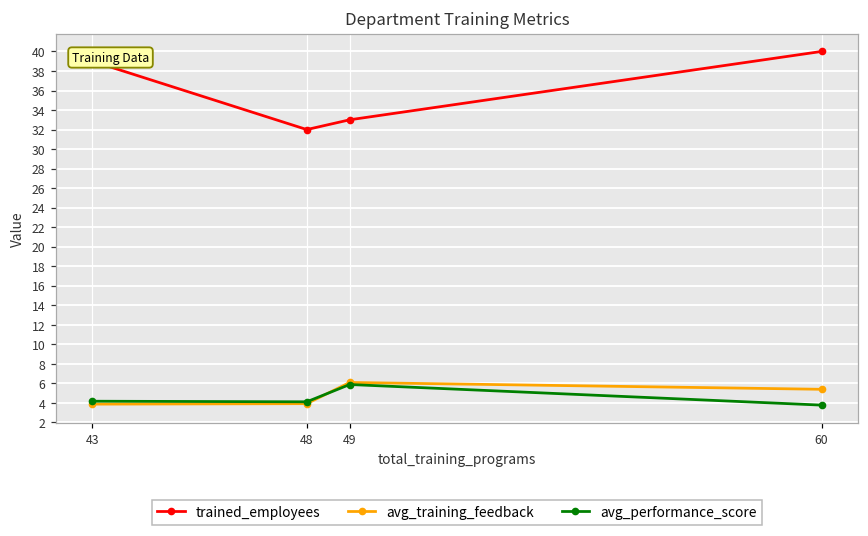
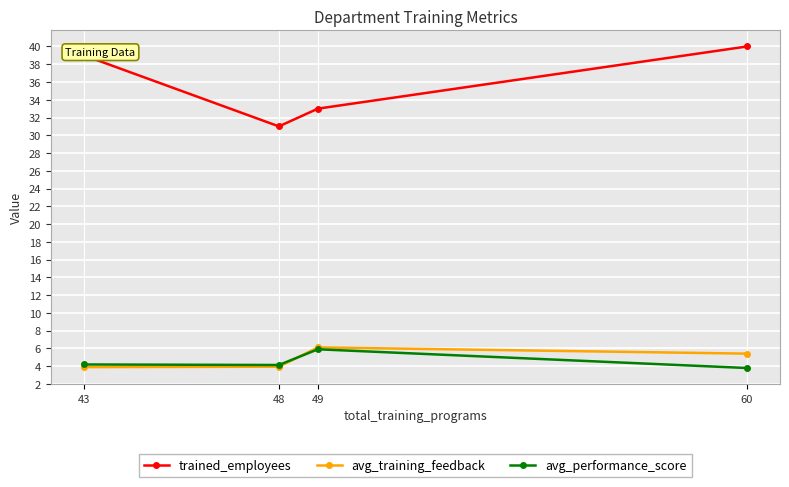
  {
    "trained_employees": {
-     "48": 32,
+     "48": 31,
      "49": 33,
      "60": 40
    },
    "avg_training_feedback": {
      "43": 4,
      "60": 5
    },
    "avg_performance_score": {
      "43": 4,
      "60": 4
    }
  }
